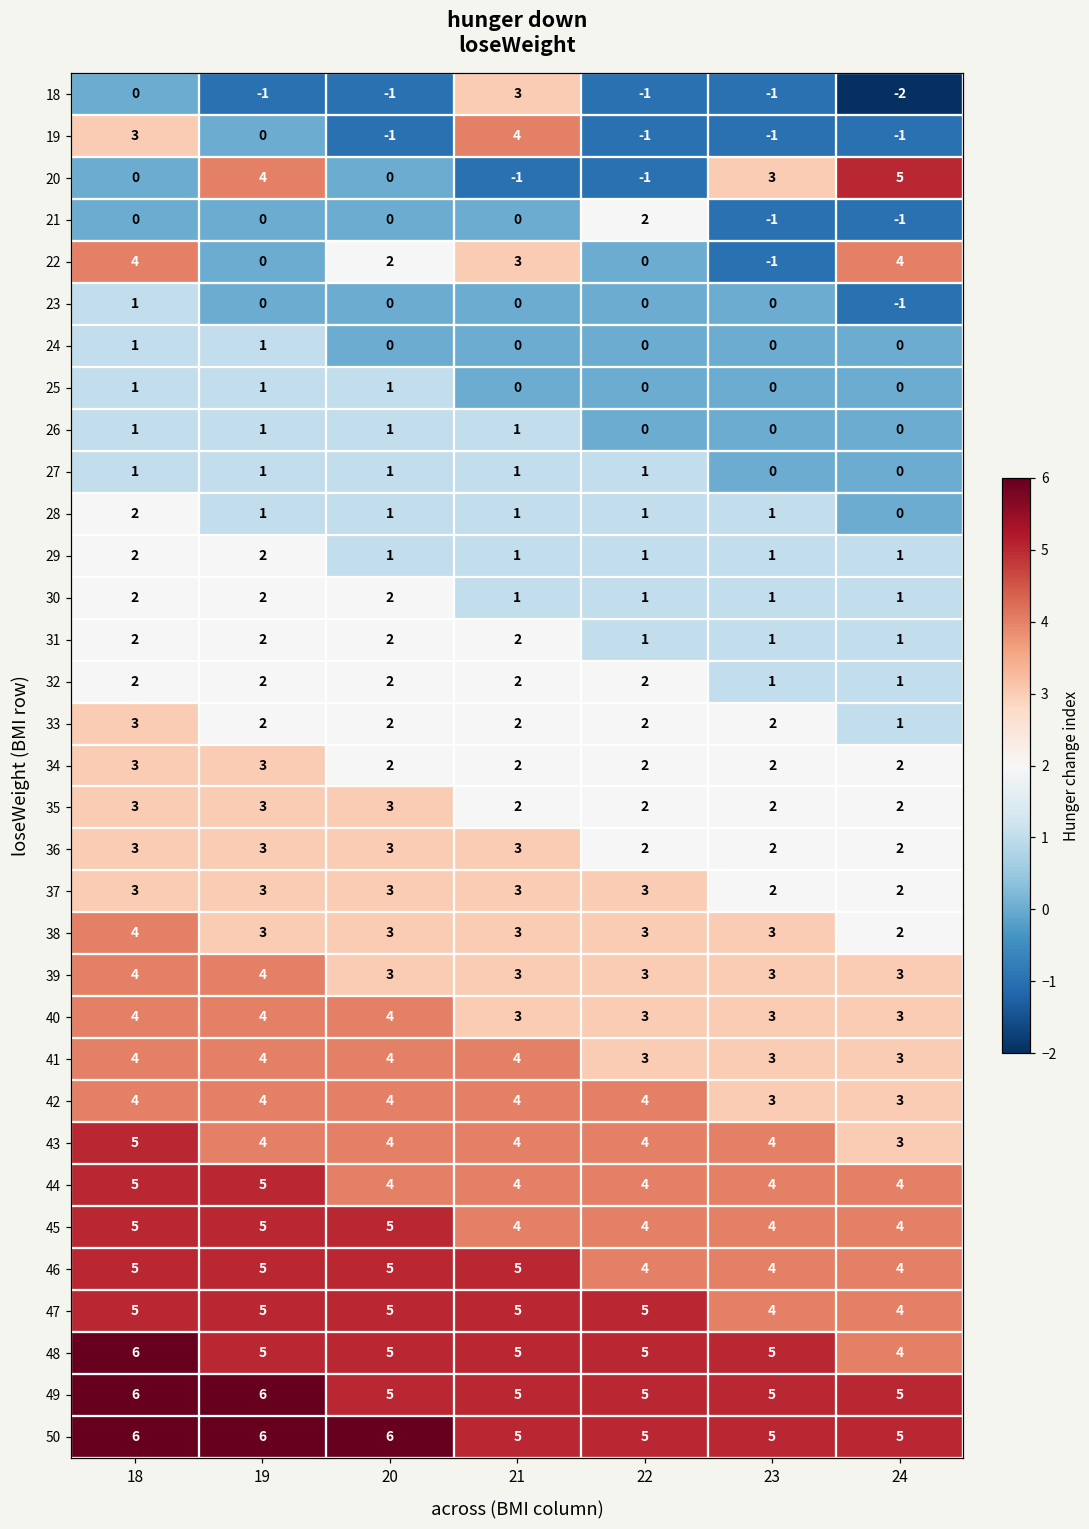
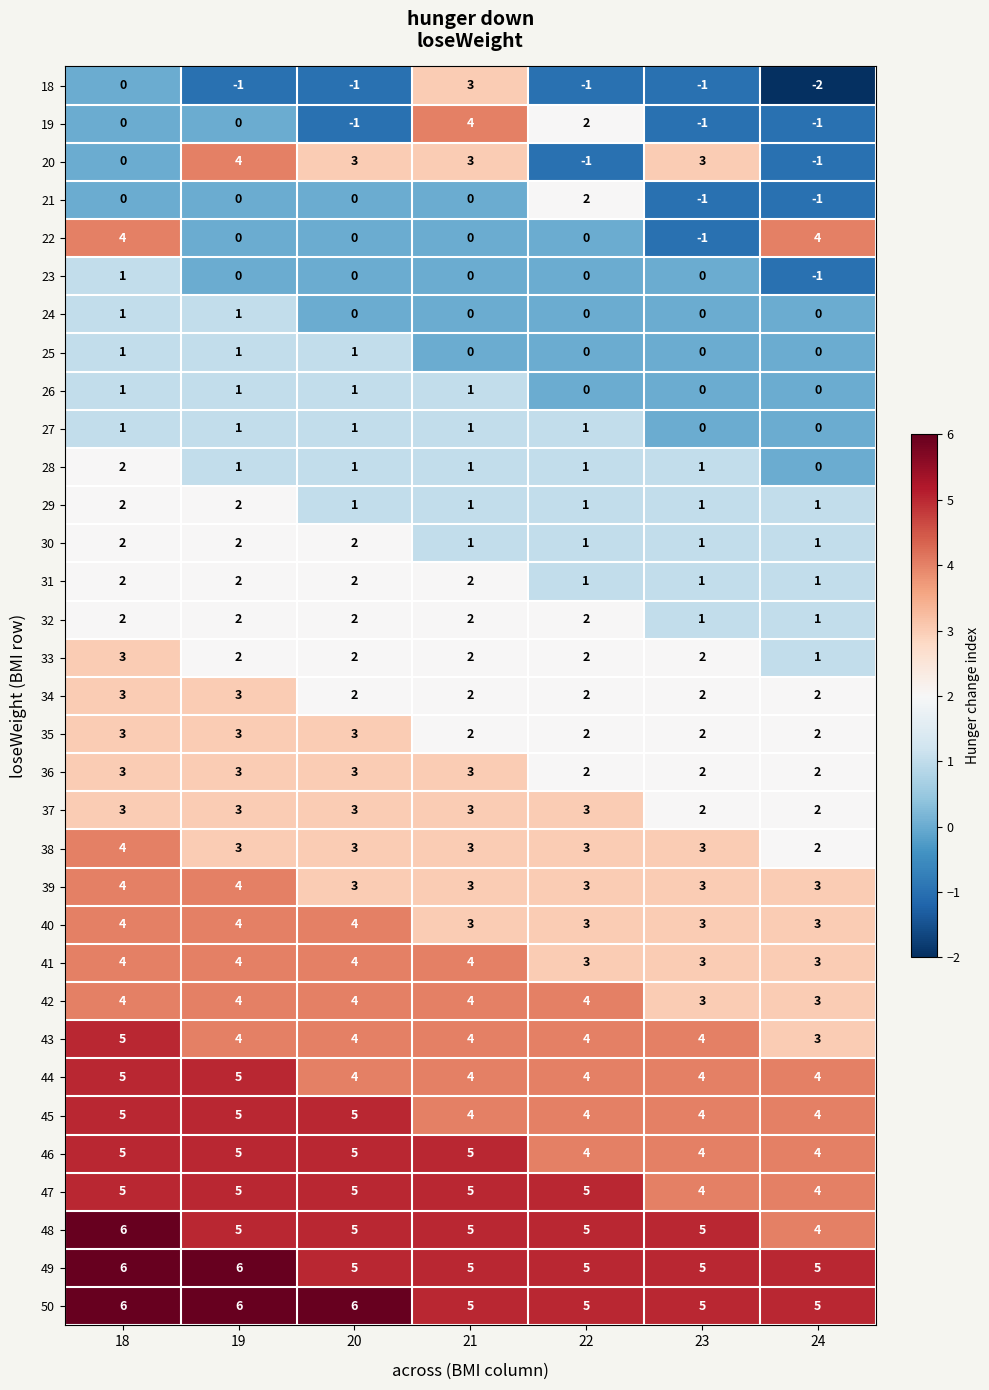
  {
    "19": {
-     "18": 3,
+     "18": 0,
      "19": 0,
      "20": -1,
      "21": 4,
-     "22": -1,
+     "22": 2,
      "23": -1,
      "24": -1
    },
    "20": {
      "18": 0,
      "19": 4,
-     "20": 0,
-     "21": -1,
+     "20": 3,
+     "21": 3,
      "22": -1,
      "23": 3,
-     "24": 5
+     "24": -1
    },
    "22": {
      "18": 4,
      "19": 0,
-     "20": 2,
-     "21": 3,
+     "20": 0,
+     "21": 0,
      "22": 0,
      "23": -1,
      "24": 4
    }
  }
